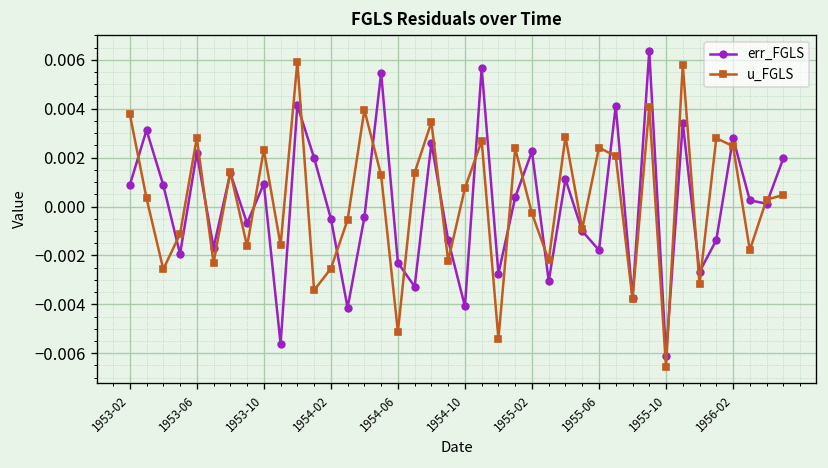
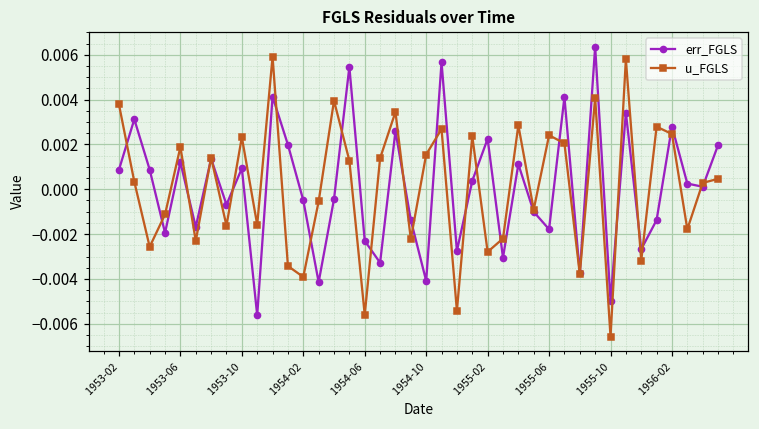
  {
    "err_FGLS": {
      "1953-02": 0.0009,
-     "1953-06": 0.0022,
+     "1953-06": 0.0012,
      "1953-10": 0.0009,
      "1954-02": -0.0005,
      "1954-06": -0.0023,
      "1954-10": -0.0041,
      "1955-02": 0.0023,
      "1955-06": -0.0018,
-     "1955-10": -0.0061,
+     "1955-10": -0.0050,
      "1956-02": 0.0028
    },
    "u_FGLS": {
      "1953-02": 0.0038,
-     "1953-06": 0.0028,
+     "1953-06": 0.0019,
      "1953-10": 0.0023,
-     "1954-02": -0.0025,
-     "1954-06": -0.0051,
-     "1954-10": 0.0007,
-     "1955-02": -0.0003,
+     "1954-02": -0.0039,
+     "1954-06": -0.0056,
+     "1954-10": 0.0016,
+     "1955-02": -0.0028,
      "1955-06": 0.0024,
      "1955-10": -0.0066,
      "1956-02": 0.0025
    }
  }
